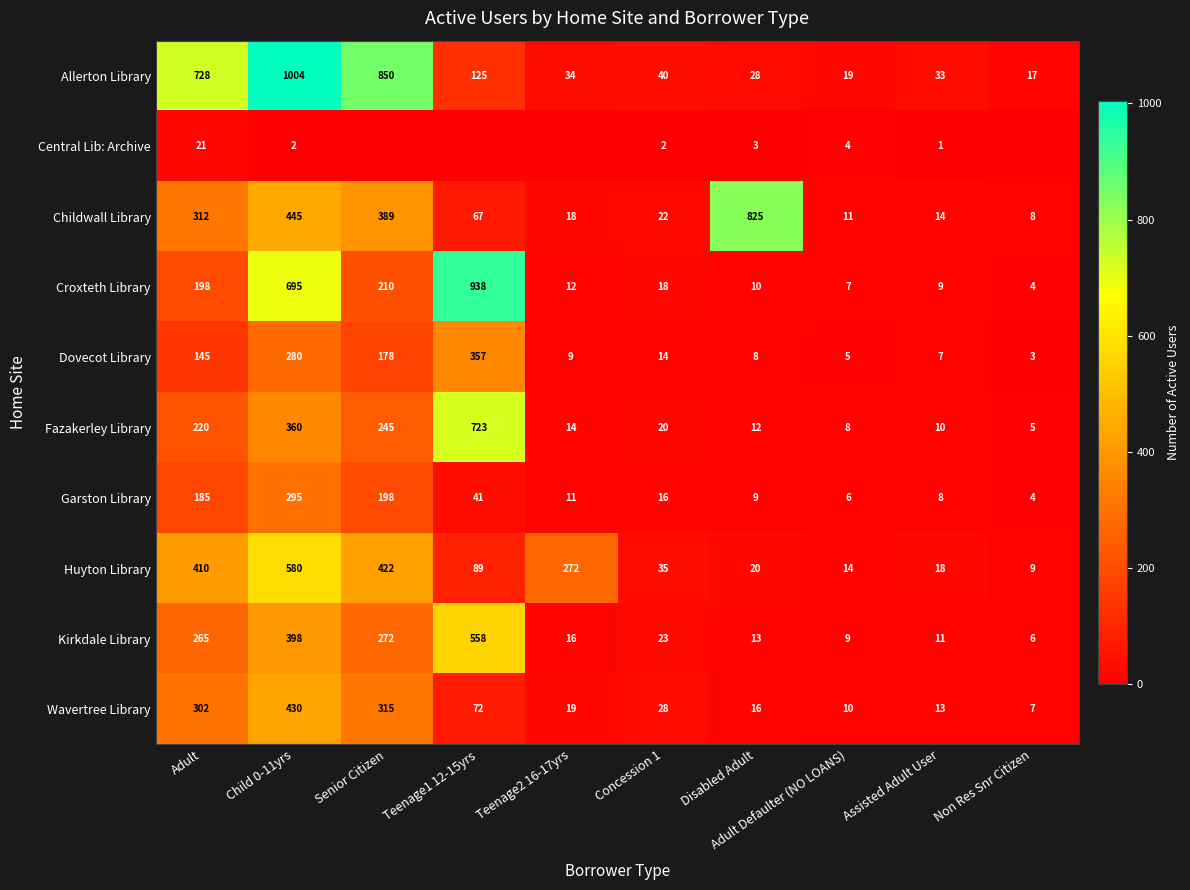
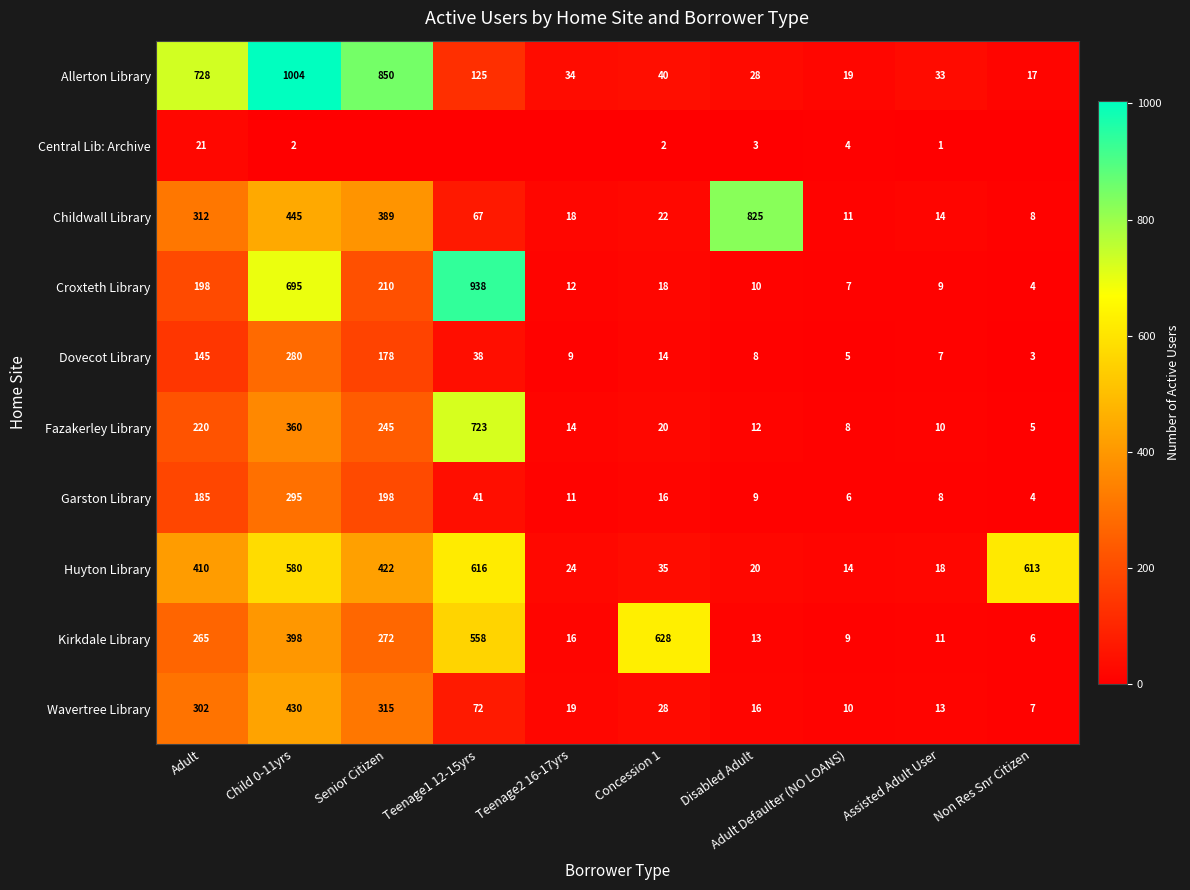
  {
    "Allerton Library": {
      "Adult": 728,
      "Child 0-11yrs": 1004,
      "Senior Citizen": 850,
      "Teenage1 12-15yrs": 125,
      "Teenage2 16-17yrs": 34,
      "Concession 1": 40,
      "Disabled Adult": 28,
      "Adult Defaulter (NO LOANS)": 19,
      "Assisted Adult User": 33,
      "Non Res Snr Citizen": 17
    },
    "Central Lib: Archive": {
      "Adult": 21,
      "Child 0-11yrs": 2,
      "Concession 1": 2,
      "Disabled Adult": 3,
      "Adult Defaulter (NO LOANS)": 4,
      "Assisted Adult User": 1
    },
    "Childwall Library": {
      "Adult": 312,
      "Child 0-11yrs": 445,
      "Senior Citizen": 389,
      "Teenage1 12-15yrs": 67,
      "Teenage2 16-17yrs": 18,
      "Concession 1": 22,
      "Disabled Adult": 825,
      "Adult Defaulter (NO LOANS)": 11,
      "Assisted Adult User": 14,
      "Non Res Snr Citizen": 8
    },
    "Croxteth Library": {
      "Adult": 198,
      "Child 0-11yrs": 695,
      "Senior Citizen": 210,
      "Teenage1 12-15yrs": 938,
      "Teenage2 16-17yrs": 12,
      "Concession 1": 18,
      "Disabled Adult": 10,
      "Adult Defaulter (NO LOANS)": 7,
      "Assisted Adult User": 9,
      "Non Res Snr Citizen": 4
    },
    "Dovecot Library": {
      "Adult": 145,
      "Child 0-11yrs": 280,
      "Senior Citizen": 178,
-     "Teenage1 12-15yrs": 357,
+     "Teenage1 12-15yrs": 38,
      "Teenage2 16-17yrs": 9,
      "Concession 1": 14,
      "Disabled Adult": 8,
      "Adult Defaulter (NO LOANS)": 5,
      "Assisted Adult User": 7,
      "Non Res Snr Citizen": 3
    },
    "Fazakerley Library": {
      "Adult": 220,
      "Child 0-11yrs": 360,
      "Senior Citizen": 245,
      "Teenage1 12-15yrs": 723,
      "Teenage2 16-17yrs": 14,
      "Concession 1": 20,
      "Disabled Adult": 12,
      "Adult Defaulter (NO LOANS)": 8,
      "Assisted Adult User": 10,
      "Non Res Snr Citizen": 5
    },
    "Garston Library": {
      "Adult": 185,
      "Child 0-11yrs": 295,
      "Senior Citizen": 198,
      "Teenage1 12-15yrs": 41,
      "Teenage2 16-17yrs": 11,
      "Concession 1": 16,
      "Disabled Adult": 9,
      "Adult Defaulter (NO LOANS)": 6,
      "Assisted Adult User": 8,
      "Non Res Snr Citizen": 4
    },
    "Huyton Library": {
      "Adult": 410,
      "Child 0-11yrs": 580,
      "Senior Citizen": 422,
-     "Teenage1 12-15yrs": 89,
-     "Teenage2 16-17yrs": 272,
+     "Teenage1 12-15yrs": 616,
+     "Teenage2 16-17yrs": 24,
      "Concession 1": 35,
      "Disabled Adult": 20,
      "Adult Defaulter (NO LOANS)": 14,
      "Assisted Adult User": 18,
-     "Non Res Snr Citizen": 9
+     "Non Res Snr Citizen": 613
    },
    "Kirkdale Library": {
      "Adult": 265,
      "Child 0-11yrs": 398,
      "Senior Citizen": 272,
      "Teenage1 12-15yrs": 558,
      "Teenage2 16-17yrs": 16,
-     "Concession 1": 23,
+     "Concession 1": 628,
      "Disabled Adult": 13,
      "Adult Defaulter (NO LOANS)": 9,
      "Assisted Adult User": 11,
      "Non Res Snr Citizen": 6
    },
    "Wavertree Library": {
      "Adult": 302,
      "Child 0-11yrs": 430,
      "Senior Citizen": 315,
      "Teenage1 12-15yrs": 72,
      "Teenage2 16-17yrs": 19,
      "Concession 1": 28,
      "Disabled Adult": 16,
      "Adult Defaulter (NO LOANS)": 10,
      "Assisted Adult User": 13,
      "Non Res Snr Citizen": 7
    }
  }
